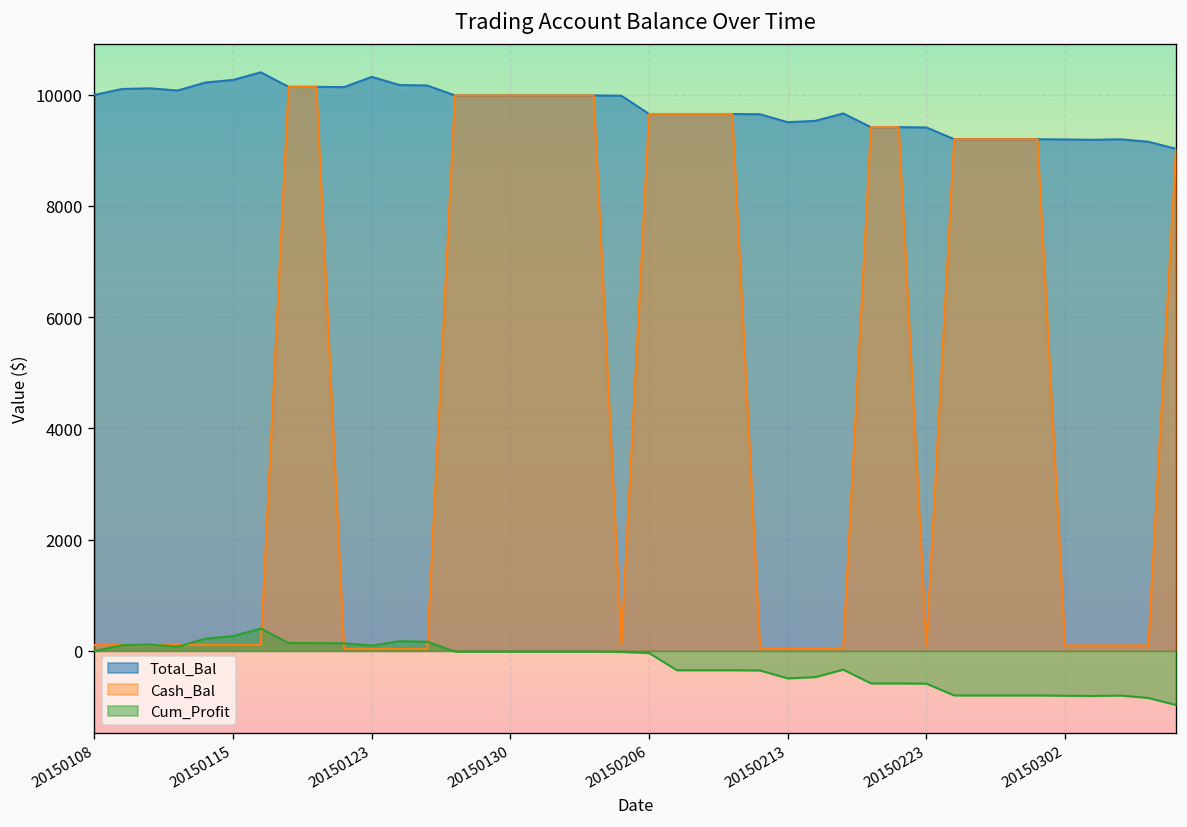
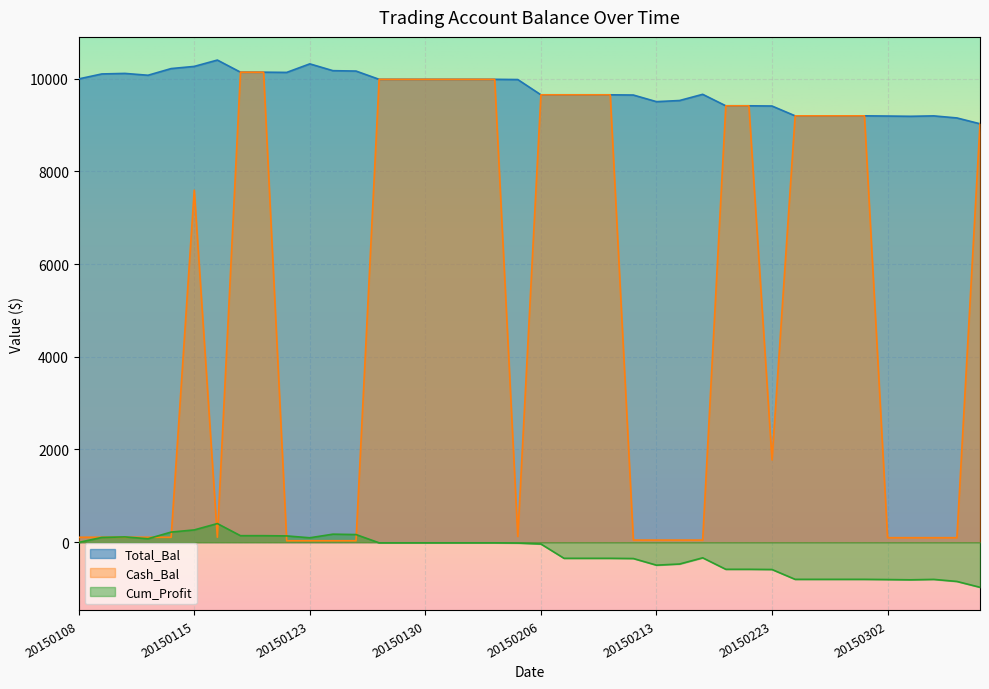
  {
    "Total_Bal": {
      "20150108": 10000,
      "20150115": 10300,
      "20150123": 10300,
      "20150213": 9500,
      "20150223": 9400,
      "20150302": 9200
    },
    "Cash_Bal": {
      "20150108": 100,
-     "20150115": 100,
+     "20150115": 7600,
      "20150123": 0,
-     "20150223": 100,
+     "20150223": 1800,
      "20150302": 100
    }
  }
